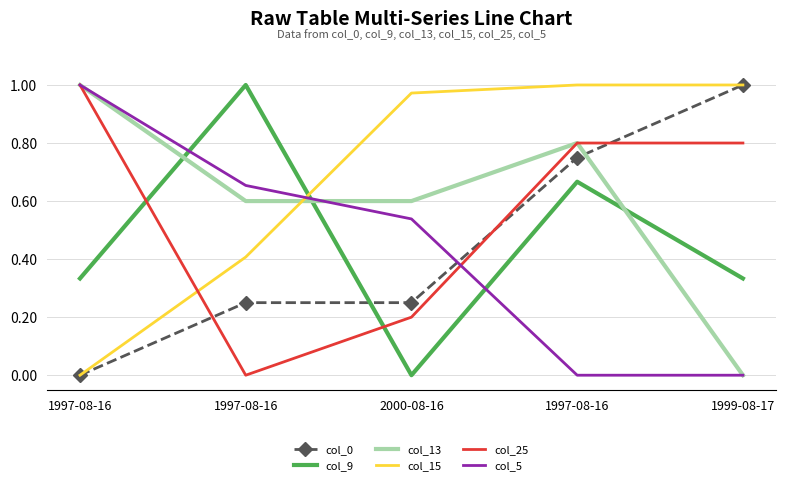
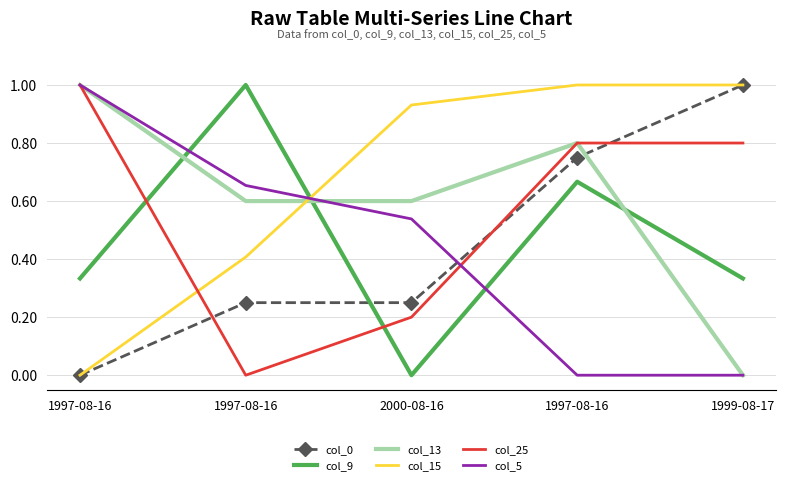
  {
    "col_0": {
      "2000-08-16": 0.25
    },
    "col_9": {
      "2000-08-16": 0.00,
      "1999-08-17": 0.33
    },
    "col_13": {
      "2000-08-16": 0.60
    },
    "col_15": {
-     "2000-08-16": 0.97
+     "2000-08-16": 0.93
    },
    "col_25": {
      "2000-08-16": 0.20,
      "1999-08-17": 0.80
    },
    "col_5": {
      "2000-08-16": 0.54
    }
  }
